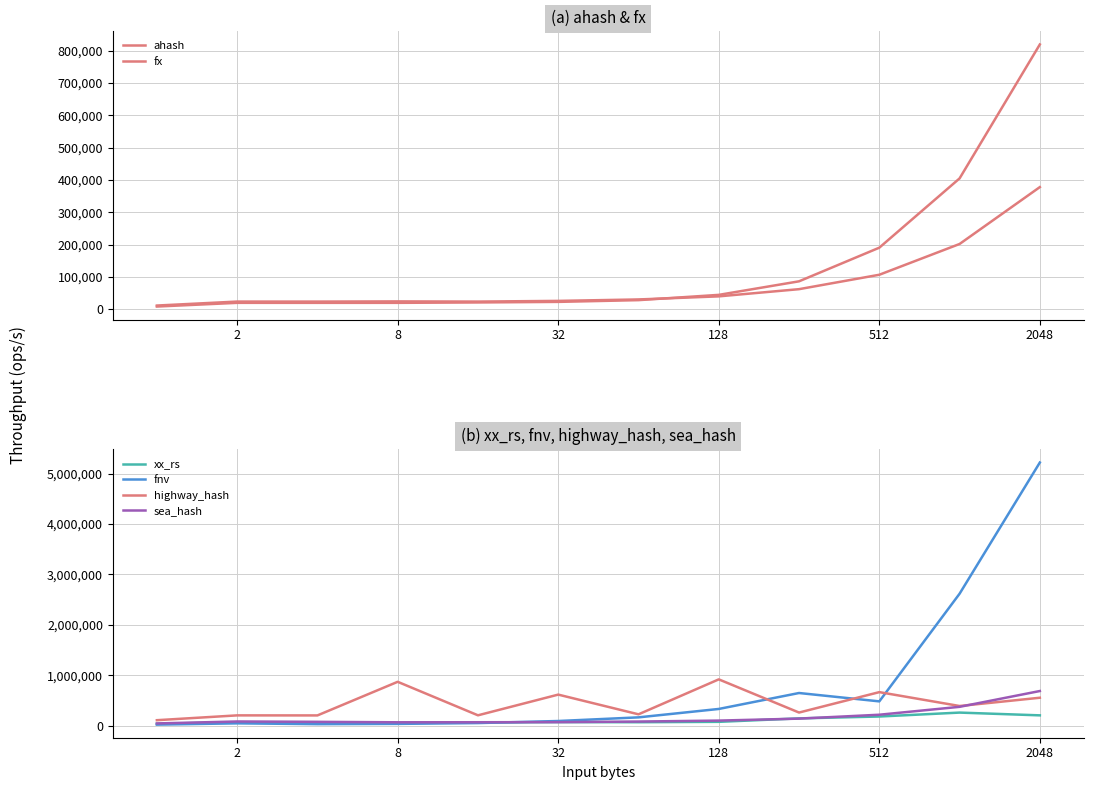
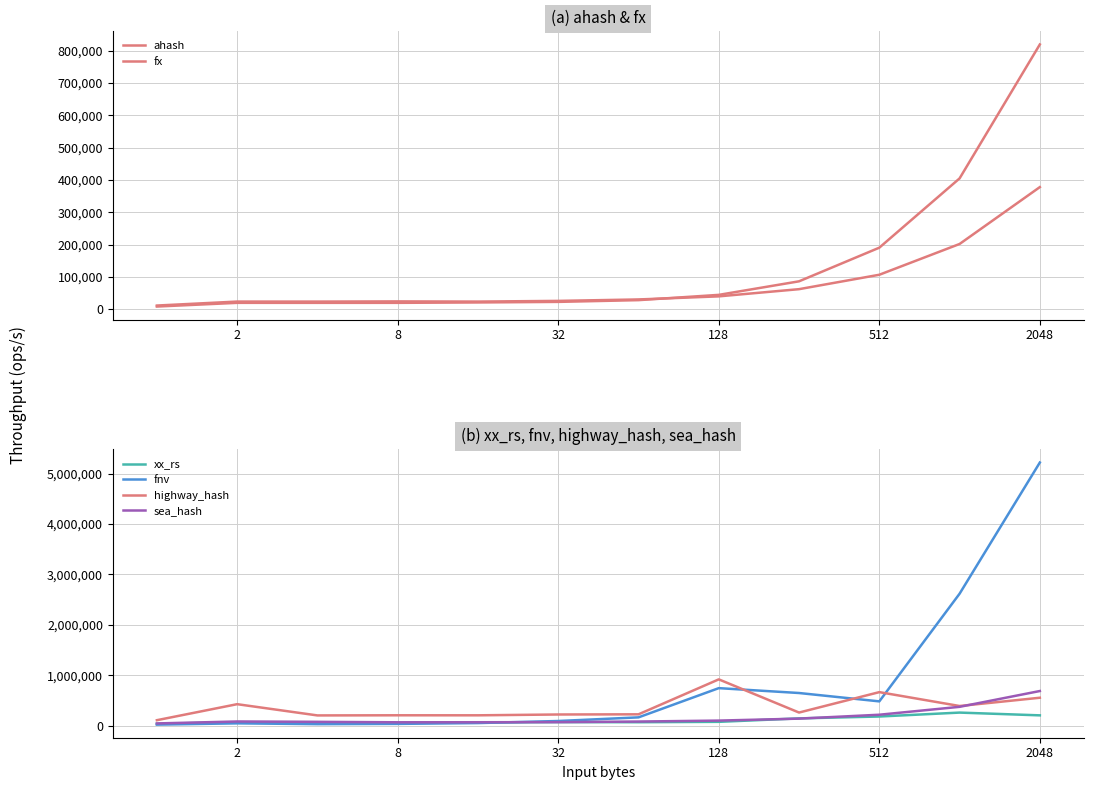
  {
    "(b) xx_rs, fnv, highway_hash, sea_hash": {
      "xx_rs": {
        "2048": "200,000"
      },
      "fnv": {
-       "128": "300,000",
+       "128": "700,000",
        "512": "500,000",
        "2048": "5,200,000"
      },
      "highway_hash": {
-       "2": "200,000",
-       "8": "900,000",
-       "32": "600,000",
+       "2": "400,000",
+       "8": "200,000",
+       "32": "200,000",
        "128": "900,000",
        "512": "700,000",
        "2048": "600,000"
      },
      "sea_hash": {
        "2048": "700,000"
      }
    }
  }
